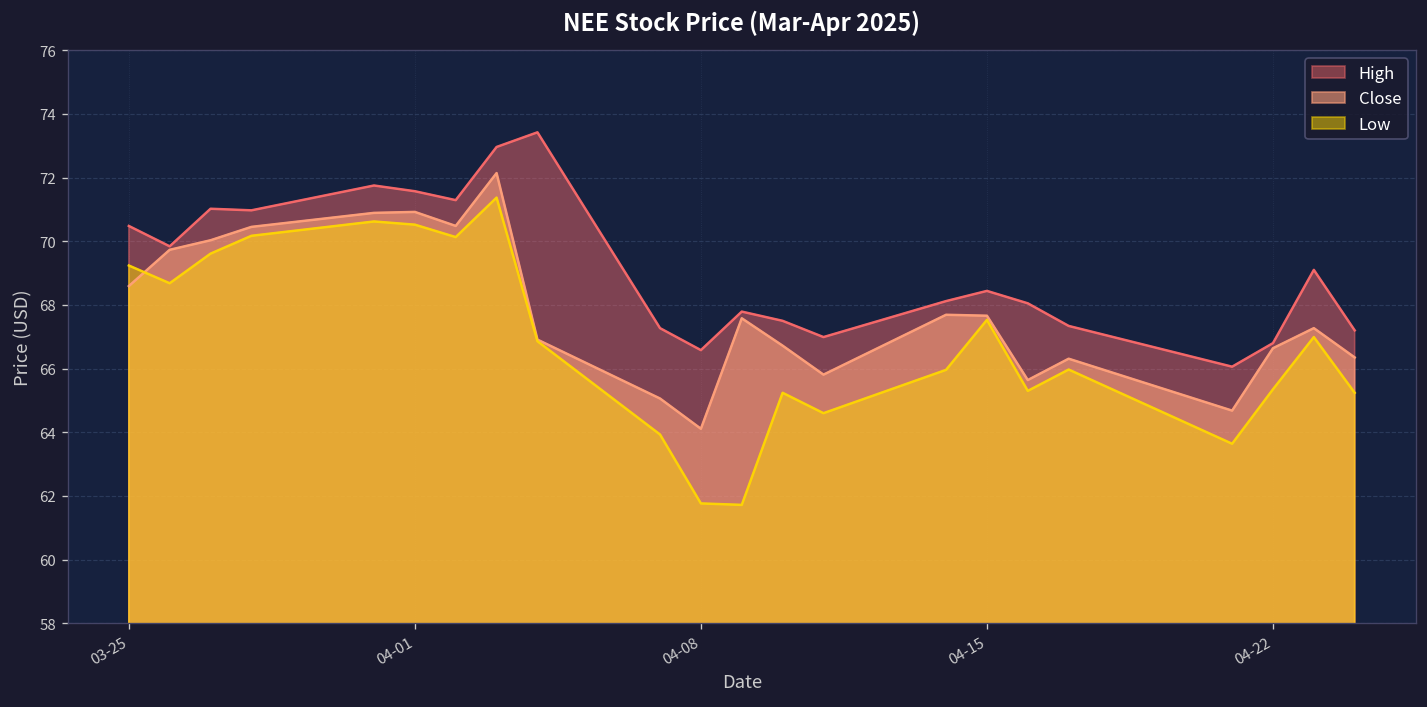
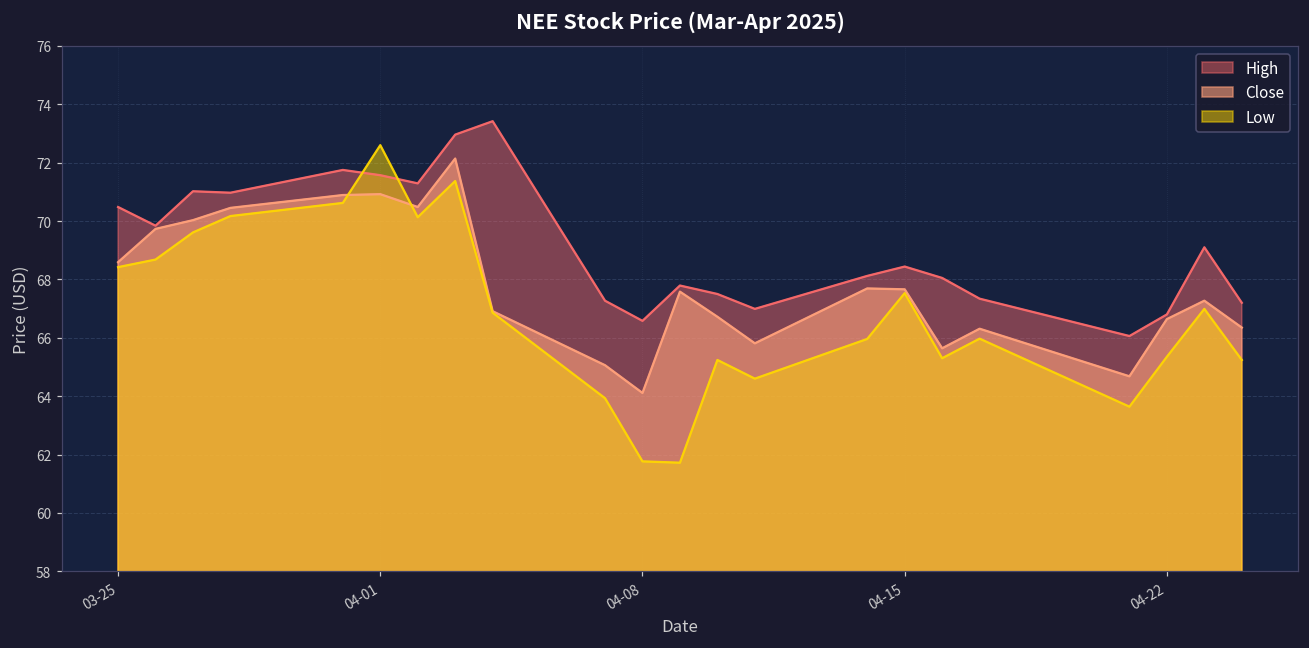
  {
    "Low": {
-     "03-25": 69.2,
-     "04-01": 70.5,
+     "03-25": 68.4,
+     "04-01": 72.6,
      "04-08": 61.8,
      "04-15": 67.5,
      "04-22": 65.3
    }
  }
